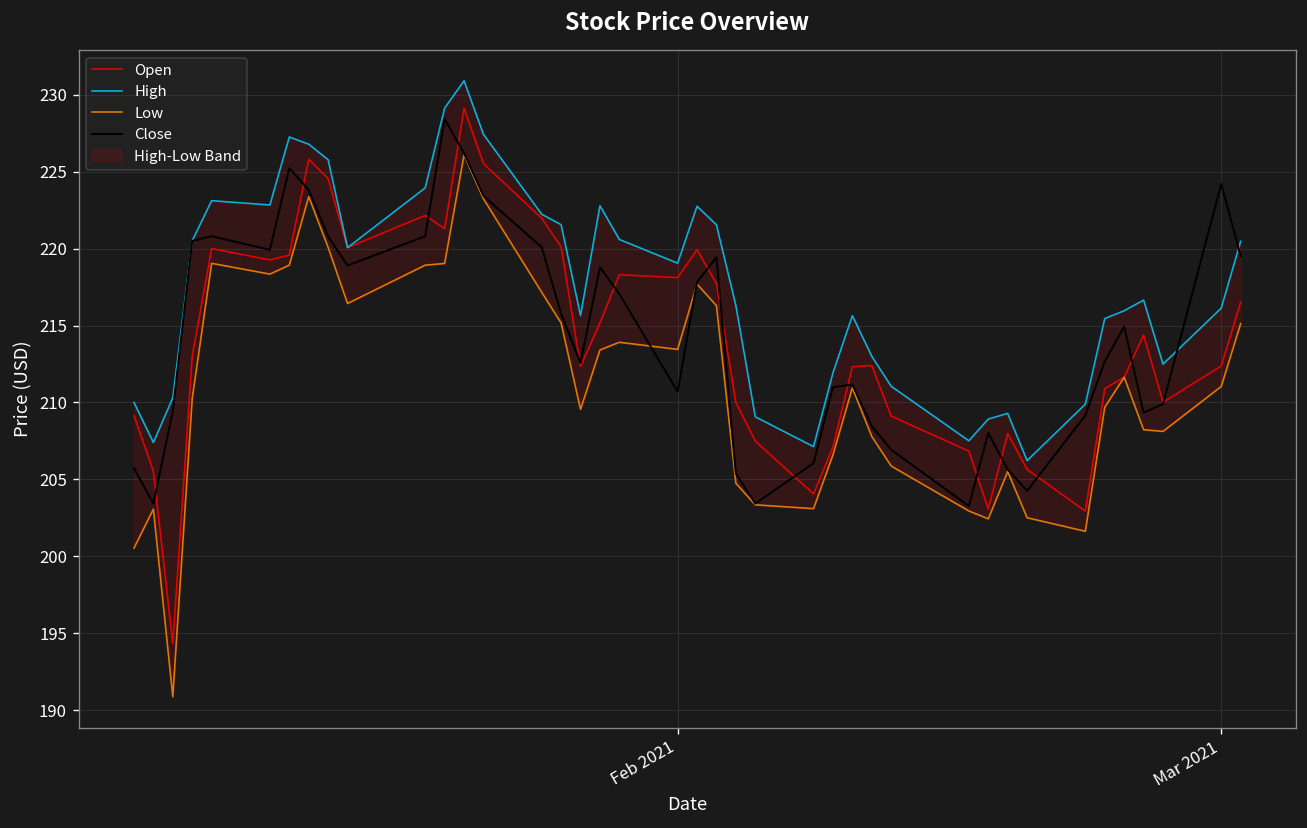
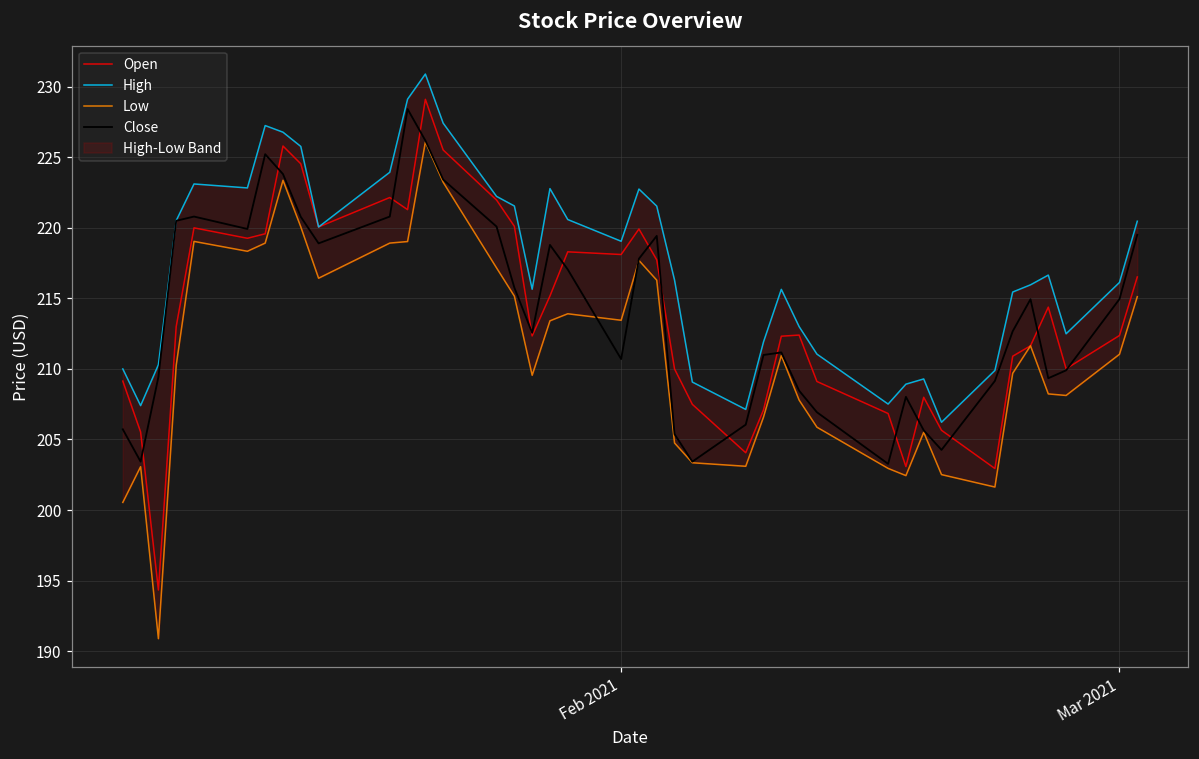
  {
    "Low": {
      "Feb 2021": 213.5,
      "Mar 2021": 211.0
    },
    "Close": {
      "Feb 2021": 210.7,
-     "Mar 2021": 224.2
+     "Mar 2021": 215.0
    }
  }
